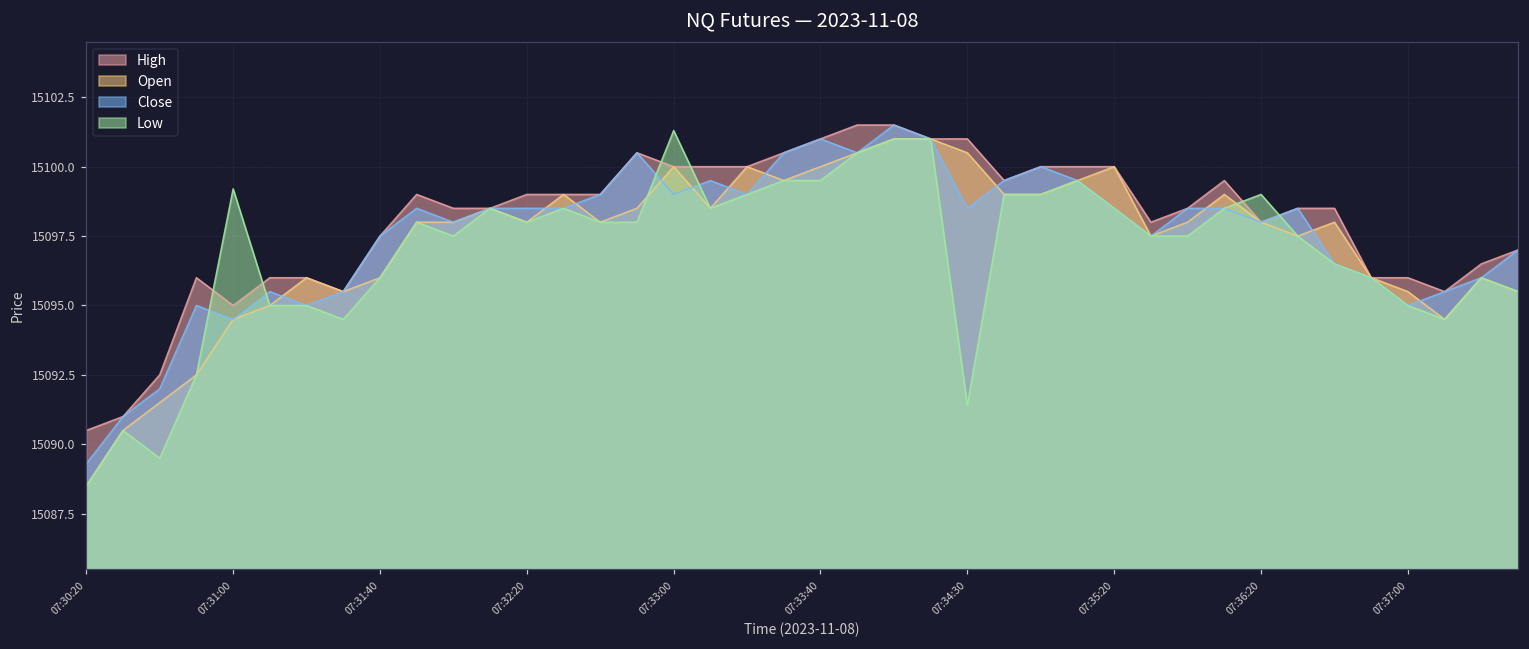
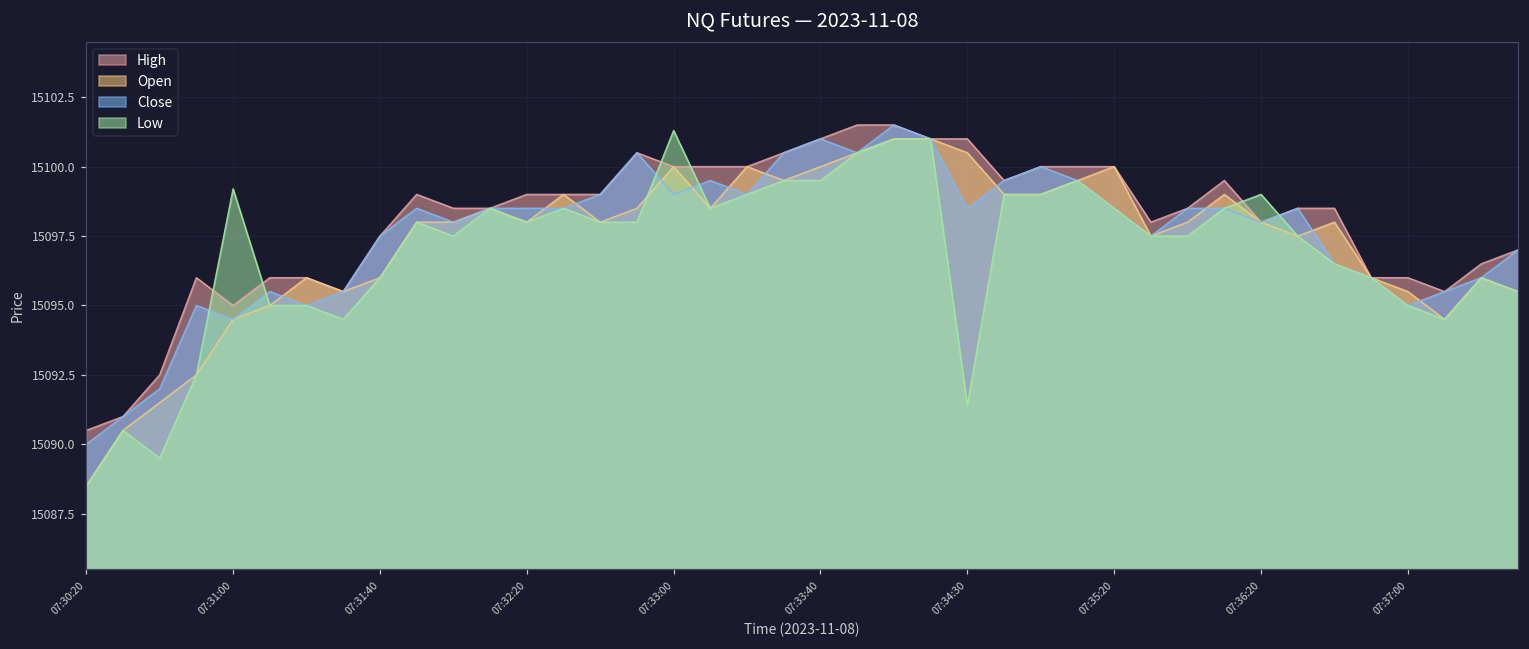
  {
    "Close": {
-     "07:30:20": 15089.3,
+     "07:30:20": 15090.0,
      "07:32:20": 15098.5,
      "07:33:00": 15099.0,
      "07:34:30": 15098.5
    },
    "Low": {
      "07:31:00": 15099.2,
      "07:33:00": 15101.3,
      "07:33:40": 15099.5,
      "07:34:30": 15091.4,
      "07:36:20": 15099.0
    }
  }
